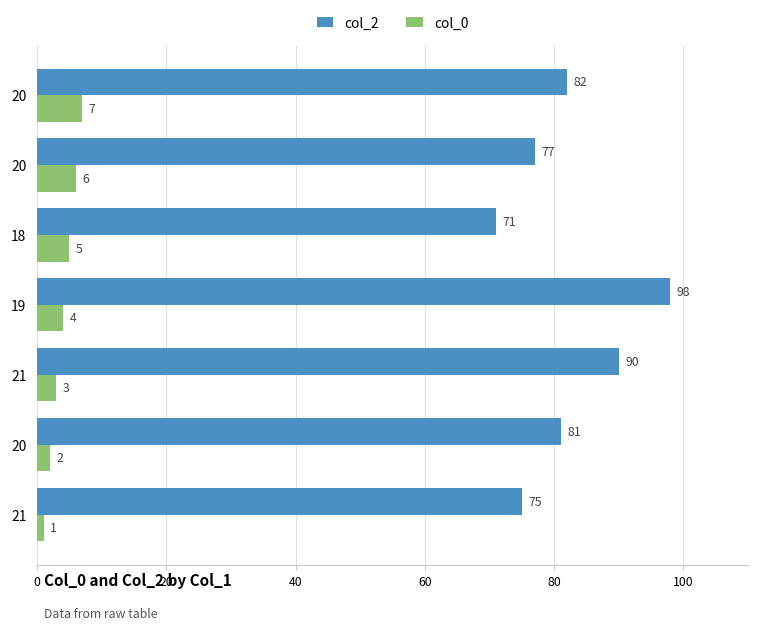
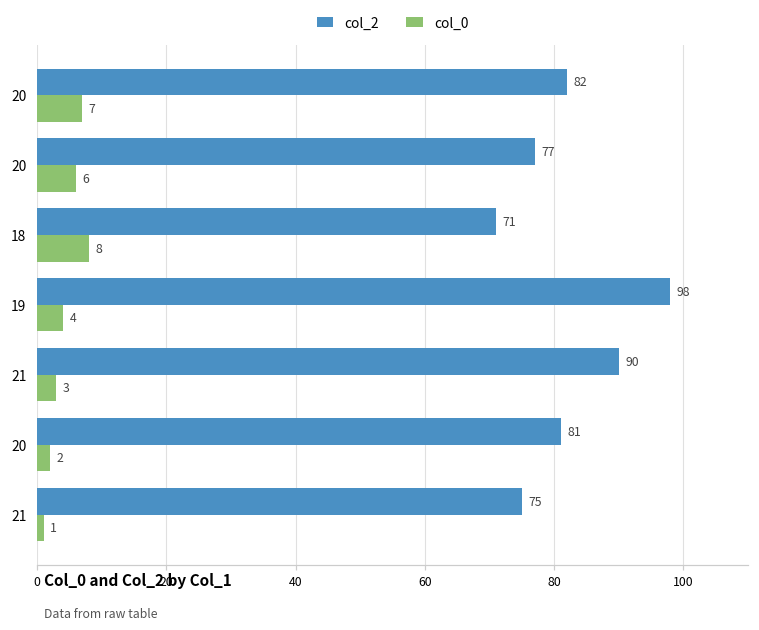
  {
    "col_2": {
      "18": 71,
      "19": 98
    },
    "col_0": {
-     "18": 5,
+     "18": 8,
      "19": 4
    }
  }
